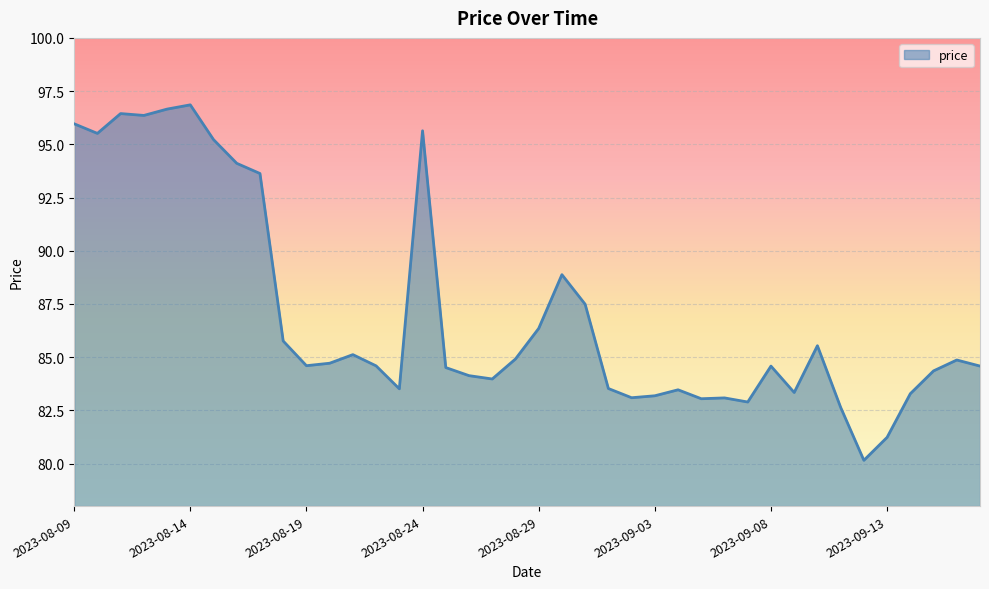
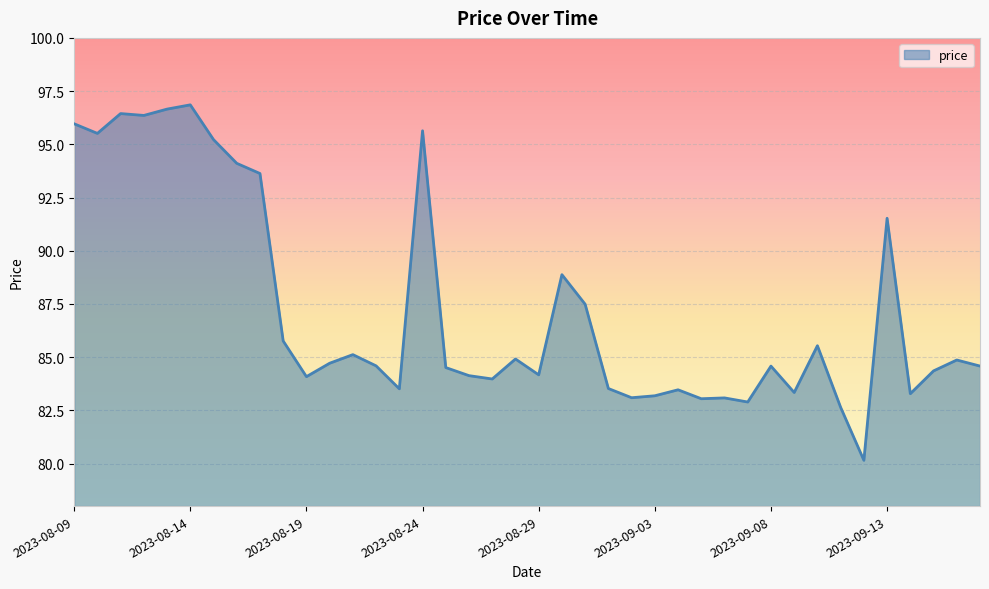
  {
    "2023-08-09": 96.0,
    "2023-08-14": 96.9,
-   "2023-08-19": 84.6,
+   "2023-08-19": 84.1,
    "2023-08-24": 95.6,
-   "2023-08-29": 86.3,
+   "2023-08-29": 84.2,
    "2023-09-03": 83.2,
    "2023-09-08": 84.6,
-   "2023-09-13": 81.2
+   "2023-09-13": 91.5
  }
